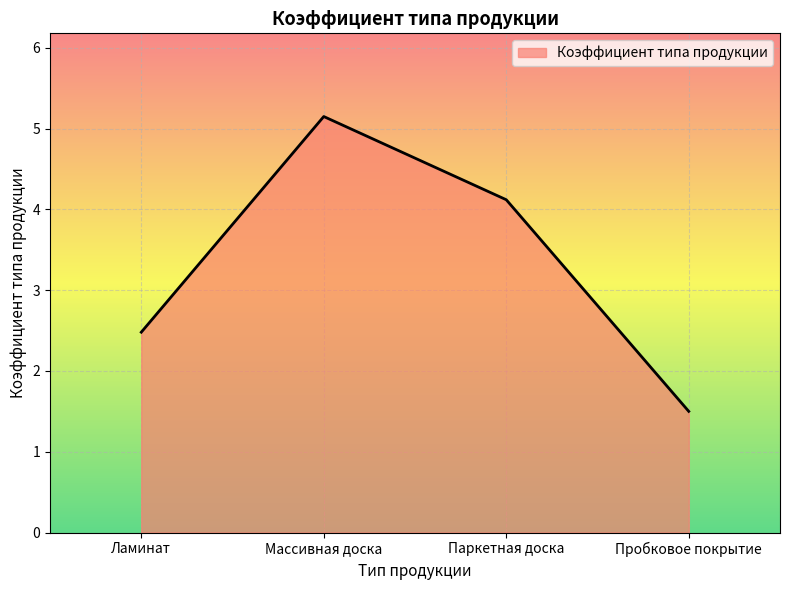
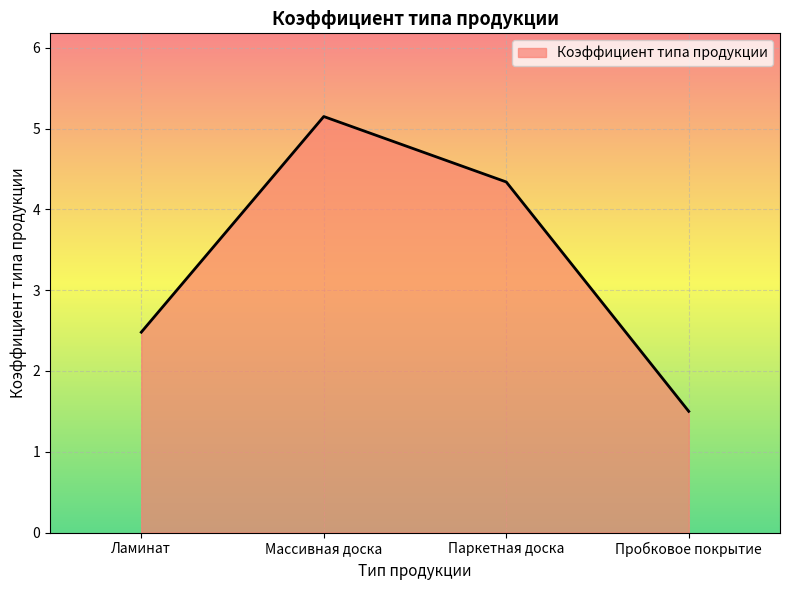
  {
    "Ламинат": 2.5,
    "Массивная доска": 5.2,
-   "Паркетная доска": 4.1,
+   "Паркетная доска": 4.3,
    "Пробковое покрытие": 1.5
  }
